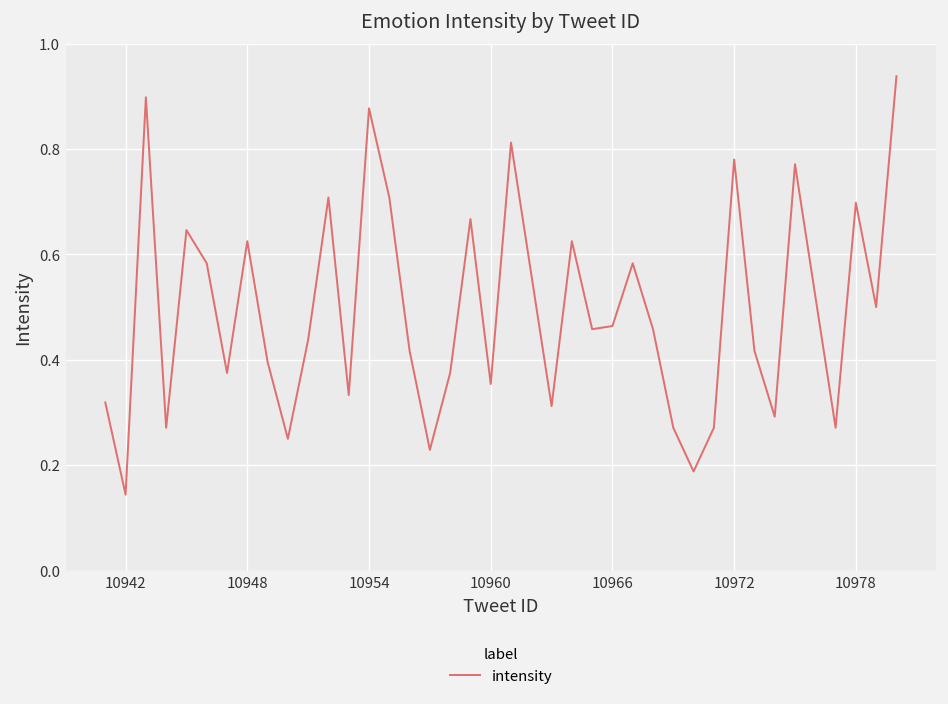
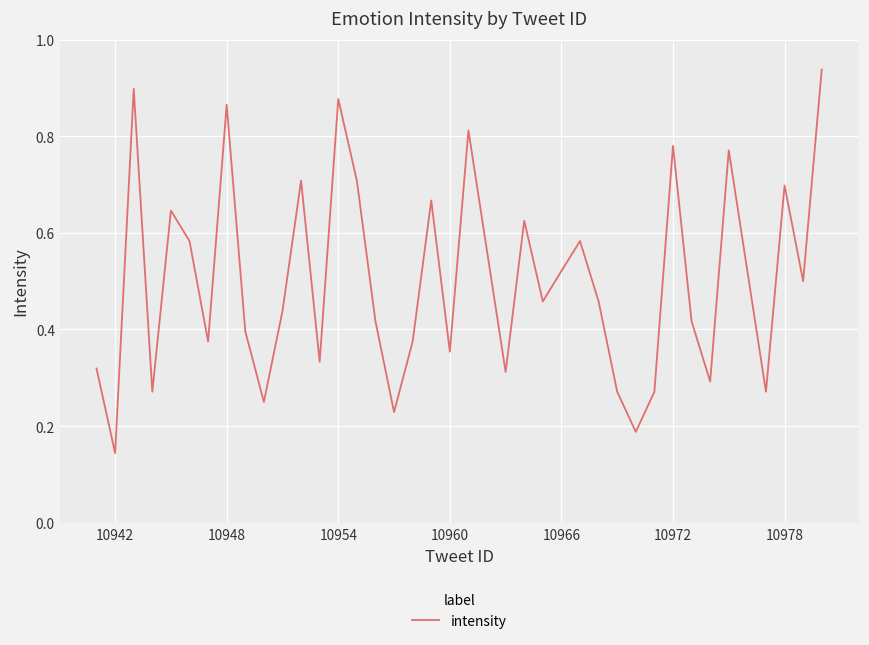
  {
    "10942": 0.14,
-   "10948": 0.63,
+   "10948": 0.87,
    "10954": 0.88,
    "10960": 0.35,
-   "10966": 0.46,
+   "10966": 0.52,
    "10972": 0.78,
    "10978": 0.70
  }
